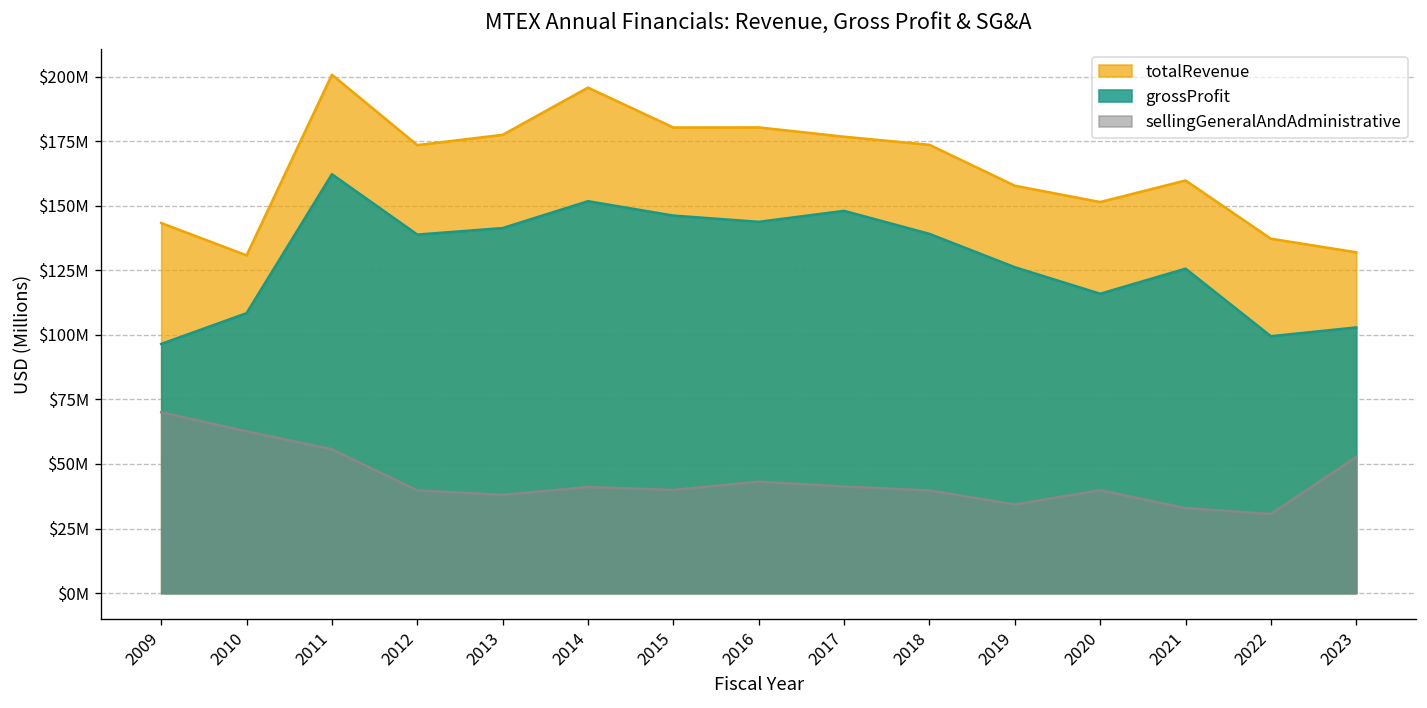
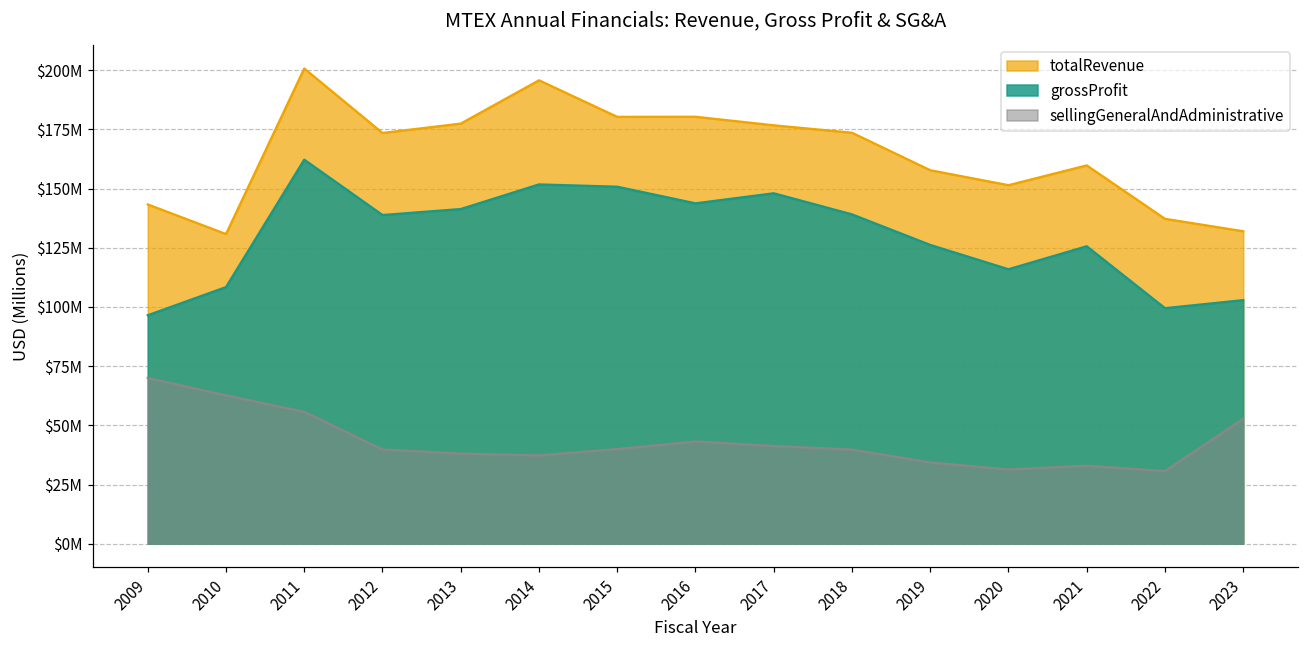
  {
    "totalRevenue": {
      "2009": "$143000000",
      "2010": "$131000000",
      "2011": "$201000000",
      "2012": "$173000000",
      "2013": "$177000000",
      "2014": "$196000000",
      "2015": "$180000000",
      "2016": "$180000000",
      "2017": "$177000000",
      "2018": "$174000000",
      "2019": "$158000000",
      "2020": "$151000000",
      "2021": "$160000000",
      "2022": "$137000000",
      "2023": "$132000000"
    },
    "grossProfit": {
      "2009": "$96000000",
      "2010": "$108000000",
      "2011": "$162000000",
      "2012": "$139000000",
      "2013": "$141000000",
      "2014": "$152000000",
-     "2015": "$146000000",
+     "2015": "$151000000",
      "2016": "$144000000",
      "2017": "$148000000",
      "2018": "$139000000",
      "2019": "$126000000",
      "2020": "$116000000",
      "2021": "$126000000",
      "2022": "$99000000",
      "2023": "$103000000"
    },
    "sellingGeneralAndAdministrative": {
      "2009": "$70000000",
      "2010": "$63000000",
      "2011": "$56000000",
      "2012": "$40000000",
      "2013": "$38000000",
-     "2014": "$41000000",
+     "2014": "$37000000",
      "2015": "$40000000",
      "2016": "$43000000",
      "2017": "$41000000",
      "2018": "$40000000",
      "2019": "$34000000",
-     "2020": "$40000000",
+     "2020": "$31000000",
      "2021": "$33000000",
      "2022": "$31000000",
      "2023": "$53000000"
    }
  }
